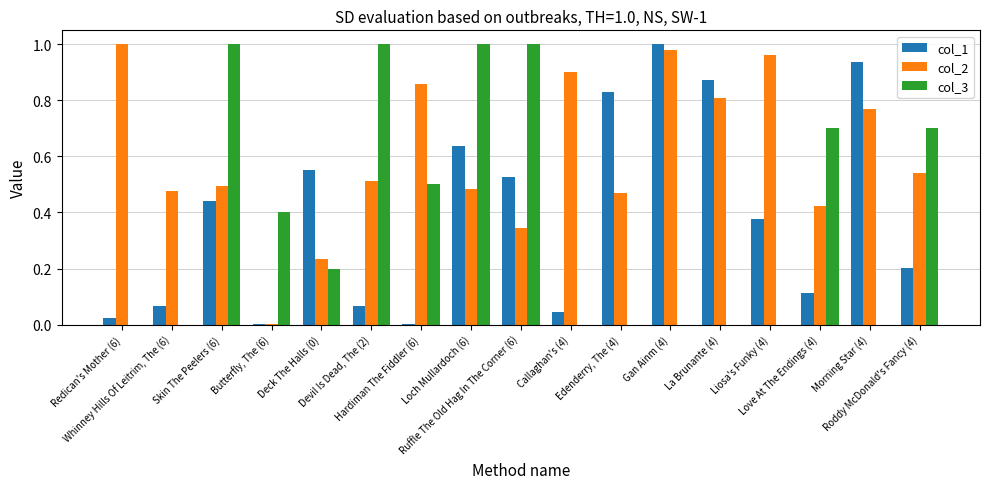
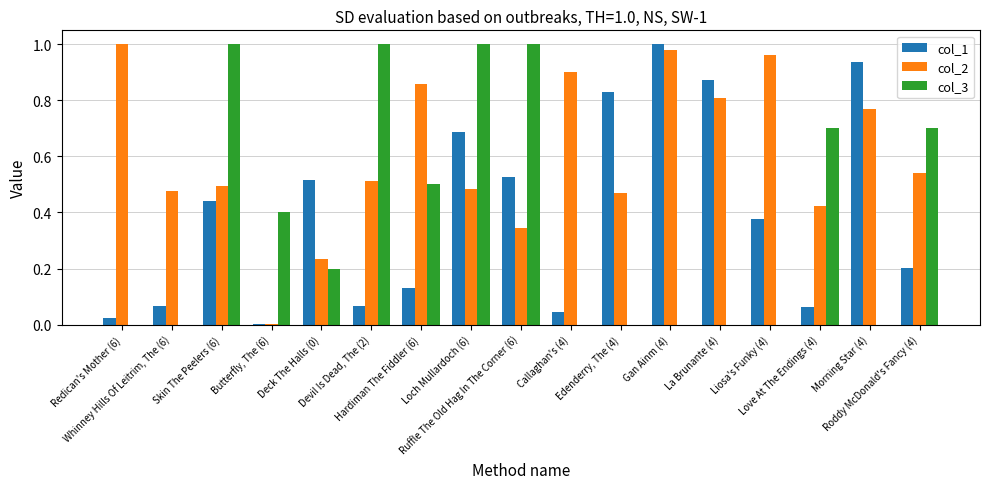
  {
    "col_1": {
      "Redican's Mother (6)": 0.02,
      "Whinney Hills Of Leitrim, The (6)": 0.07,
      "Skin The Peelers (6)": 0.44,
-     "Deck The Halls (0)": 0.55,
+     "Deck The Halls (0)": 0.52,
      "Devil Is Dead, The (2)": 0.06,
-     "Hardiman The Fiddler (6)": 0.00,
-     "Loch Mullardoch (6)": 0.64,
+     "Hardiman The Fiddler (6)": 0.13,
+     "Loch Mullardoch (6)": 0.69,
      "Ruffle The Old Hag In The Corner (6)": 0.53,
      "Callaghan's (4)": 0.05,
      "Edenderry, The (4)": 0.83,
      "Gan Ainm (4)": 1.00,
      "La Brunante (4)": 0.87,
      "Liosa's Funky (4)": 0.38,
-     "Love At The Endings (4)": 0.11,
+     "Love At The Endings (4)": 0.06,
      "Morning Star (4)": 0.94,
      "Roddy McDonald's Fancy (4)": 0.20
    },
    "col_2": {
      "Redican's Mother (6)": 1.00,
      "Whinney Hills Of Leitrim, The (6)": 0.48,
      "Skin The Peelers (6)": 0.50,
      "Deck The Halls (0)": 0.23,
      "Devil Is Dead, The (2)": 0.51,
      "Hardiman The Fiddler (6)": 0.86,
      "Loch Mullardoch (6)": 0.48,
      "Ruffle The Old Hag In The Corner (6)": 0.35,
      "Callaghan's (4)": 0.90,
      "Edenderry, The (4)": 0.47,
      "Gan Ainm (4)": 0.98,
      "La Brunante (4)": 0.81,
      "Liosa's Funky (4)": 0.96,
      "Love At The Endings (4)": 0.42,
      "Morning Star (4)": 0.77,
      "Roddy McDonald's Fancy (4)": 0.54
    },
    "col_3": {
      "Redican's Mother (6)": 0.00,
      "Whinney Hills Of Leitrim, The (6)": 0.00,
      "Skin The Peelers (6)": 1.00,
      "Butterfly, The (6)": 0.40,
      "Deck The Halls (0)": 0.20,
      "Devil Is Dead, The (2)": 1.00,
      "Hardiman The Fiddler (6)": 0.50,
      "Loch Mullardoch (6)": 1.00,
      "Ruffle The Old Hag In The Corner (6)": 1.00,
      "Callaghan's (4)": 0.00,
      "Edenderry, The (4)": 0.00,
      "Gan Ainm (4)": 0.00,
      "La Brunante (4)": 0.00,
      "Liosa's Funky (4)": 0.00,
      "Love At The Endings (4)": 0.70,
      "Morning Star (4)": 0.00,
      "Roddy McDonald's Fancy (4)": 0.70
    }
  }
